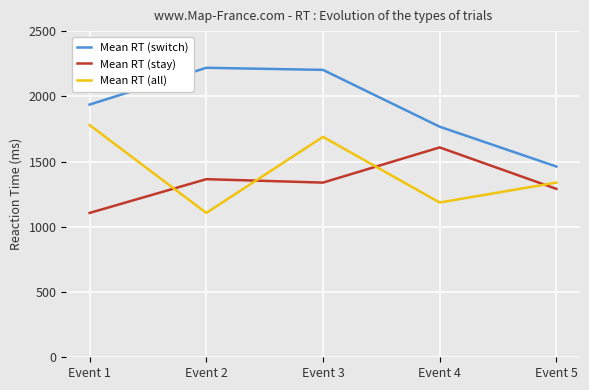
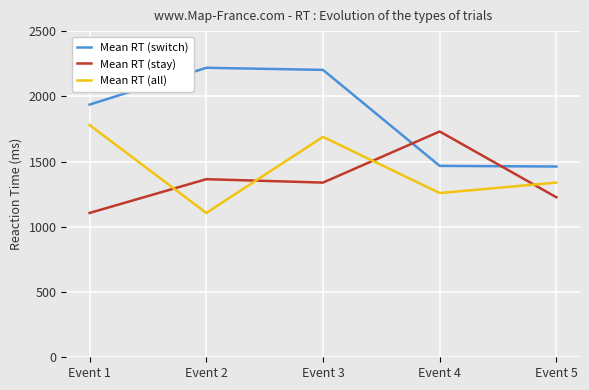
  {
    "Mean RT (switch)": {
      "Event 1": 1940,
      "Event 2": 2220,
      "Event 3": 2200,
-     "Event 4": 1770,
+     "Event 4": 1470,
      "Event 5": 1460
    },
    "Mean RT (stay)": {
      "Event 1": 1110,
      "Event 2": 1370,
      "Event 3": 1340,
-     "Event 4": 1610,
-     "Event 5": 1290
+     "Event 4": 1730,
+     "Event 5": 1230
    },
    "Mean RT (all)": {
      "Event 1": 1780,
      "Event 2": 1110,
      "Event 3": 1690,
-     "Event 4": 1190,
+     "Event 4": 1260,
      "Event 5": 1340
    }
  }
